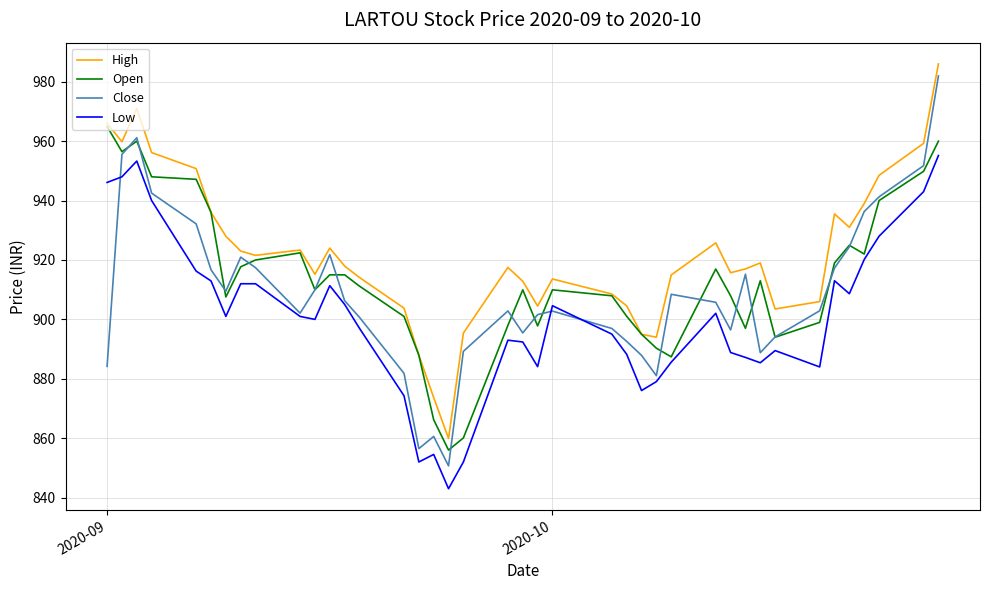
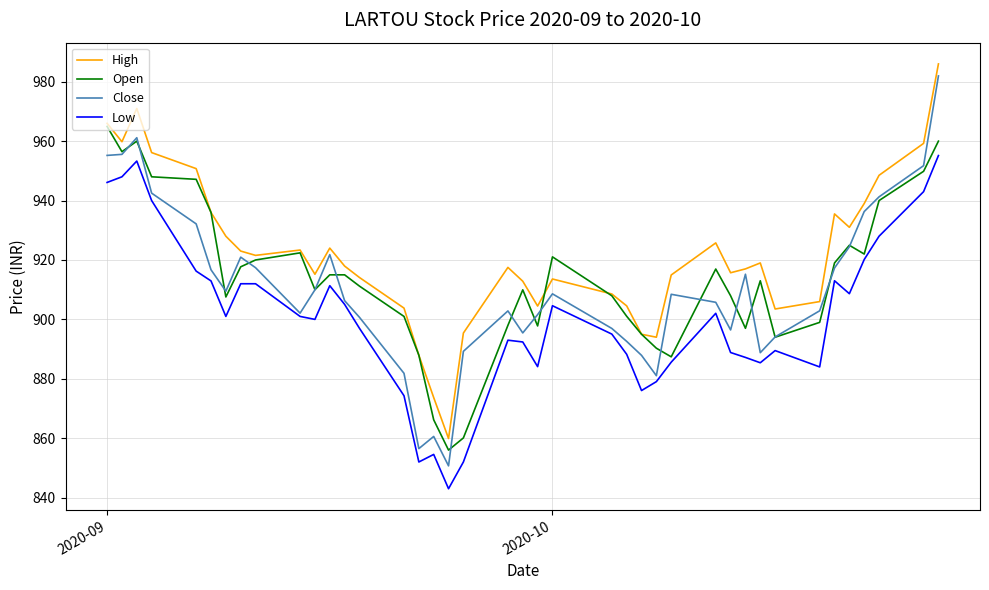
  {
    "High": {
      "2020-10": 914
    },
    "Open": {
-     "2020-10": 910
+     "2020-10": 921
    },
    "Close": {
-     "2020-09": 884,
-     "2020-10": 903
+     "2020-09": 955,
+     "2020-10": 909
    },
    "Low": {
      "2020-09": 946,
      "2020-10": 905
    }
  }
